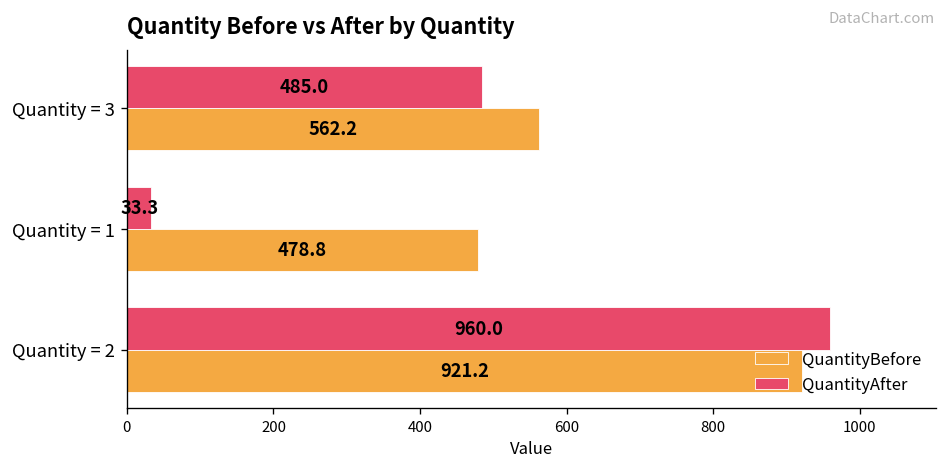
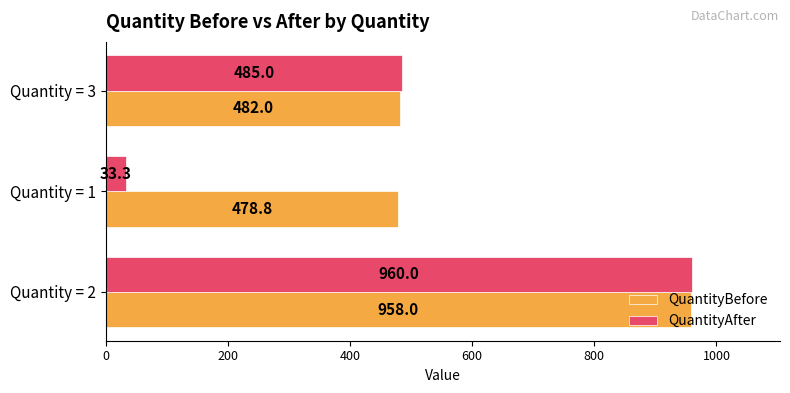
  {
    "QuantityBefore": {
-     "Quantity = 3": 562.2,
+     "Quantity = 3": 482.0,
      "Quantity = 1": 478.8,
-     "Quantity = 2": 921.2
+     "Quantity = 2": 958.0
    },
    "QuantityAfter": {
      "Quantity = 3": 485.0,
      "Quantity = 1": 33.3,
      "Quantity = 2": 960.0
    }
  }
